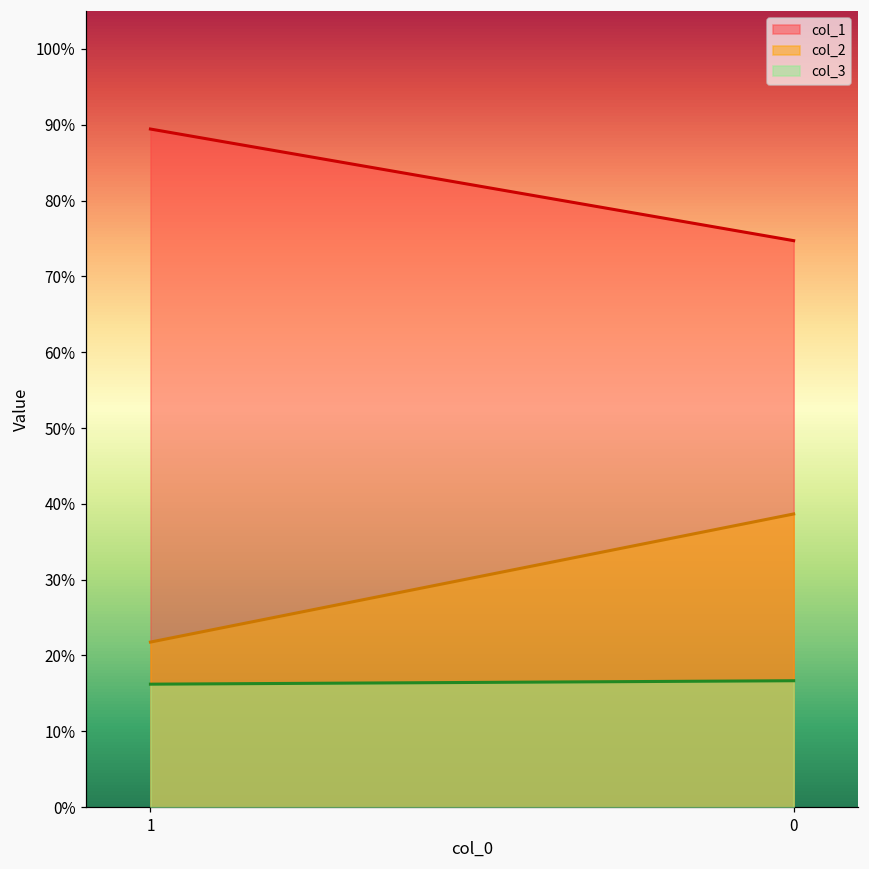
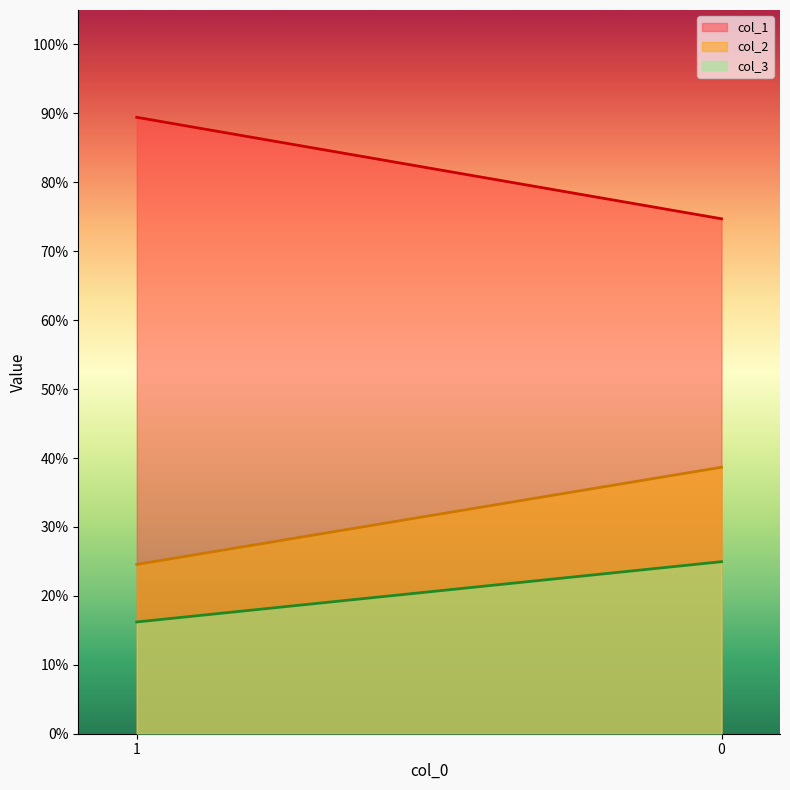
  {
    "col_1": {
      "1": "89%",
      "0": "75%"
    },
    "col_2": {
-     "1": "22%",
+     "1": "25%",
      "0": "39%"
    },
    "col_3": {
      "1": "16%",
-     "0": "17%"
+     "0": "25%"
    }
  }
